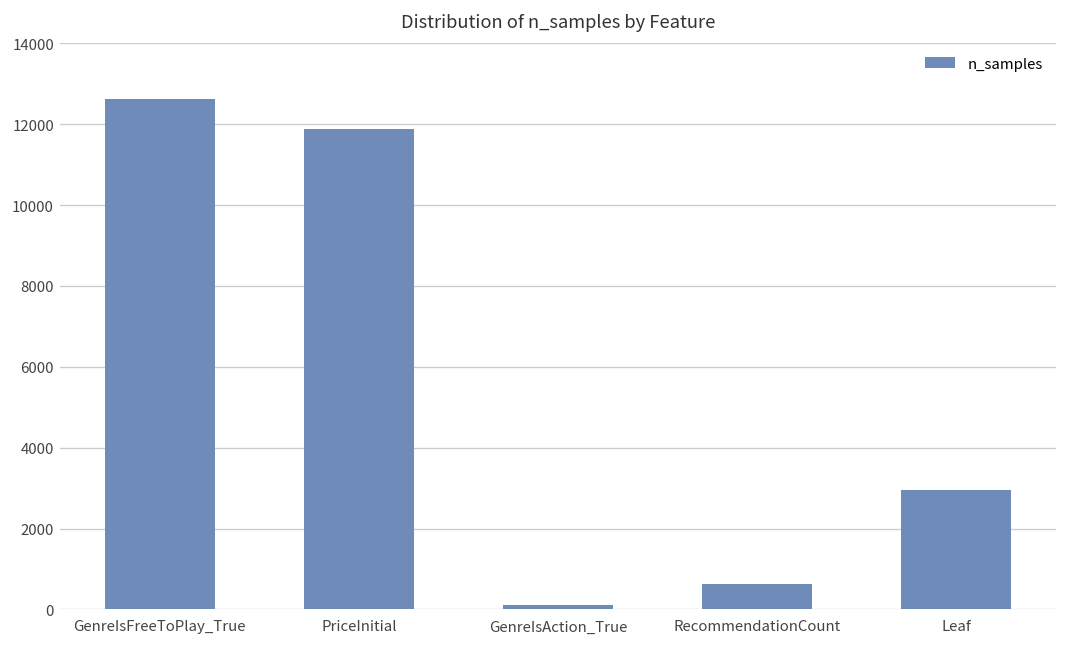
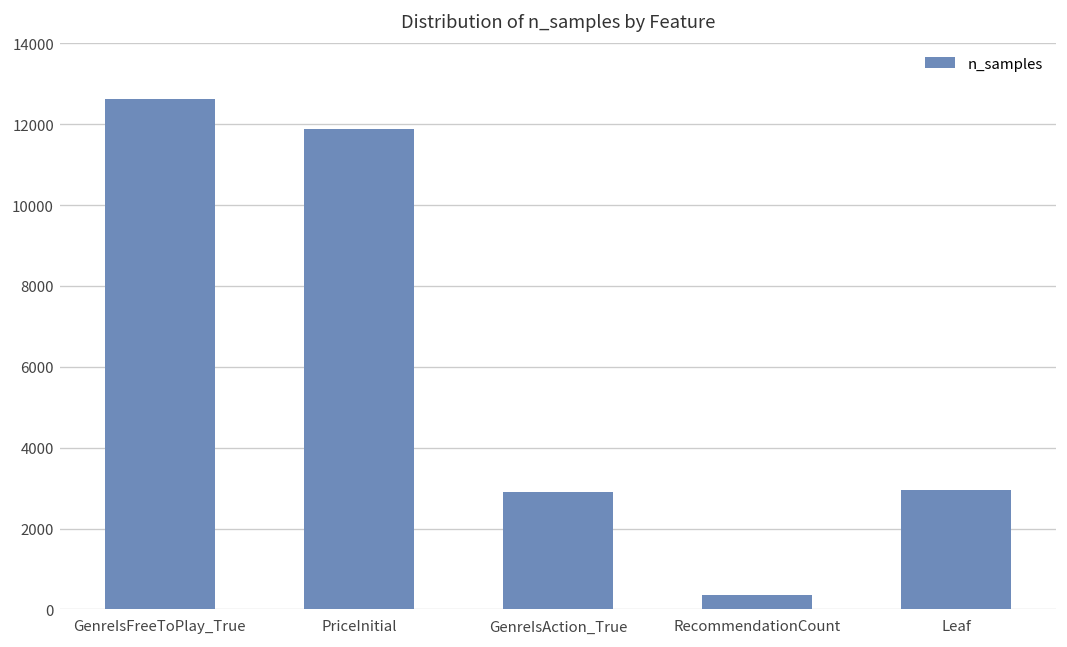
  {
    "GenreIsFreeToPlay_True": 12600,
    "PriceInitial": 11900,
-   "GenreIsAction_True": 100,
-   "RecommendationCount": 600,
+   "GenreIsAction_True": 2900,
+   "RecommendationCount": 400,
    "Leaf": 3000
  }
